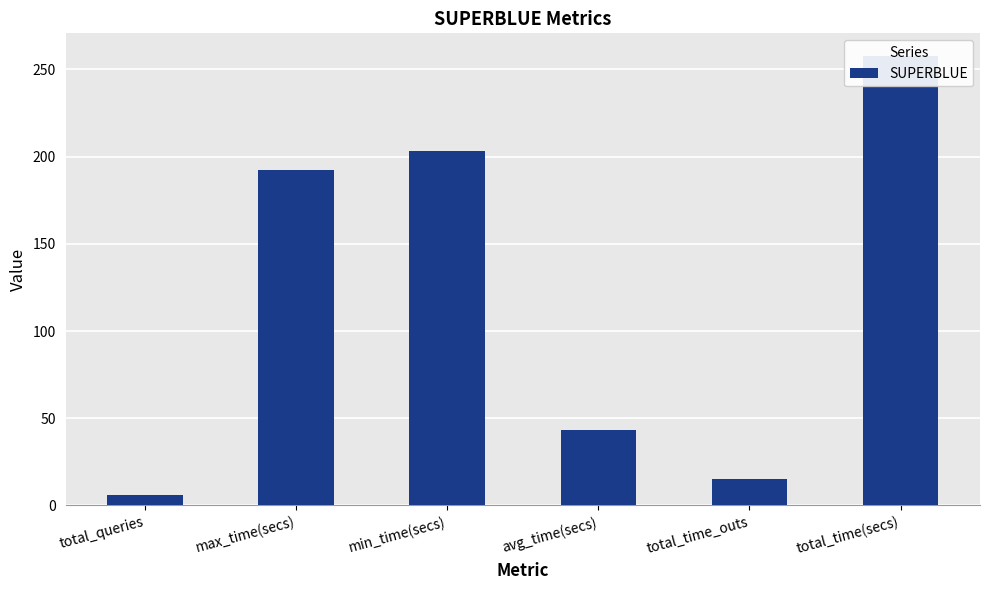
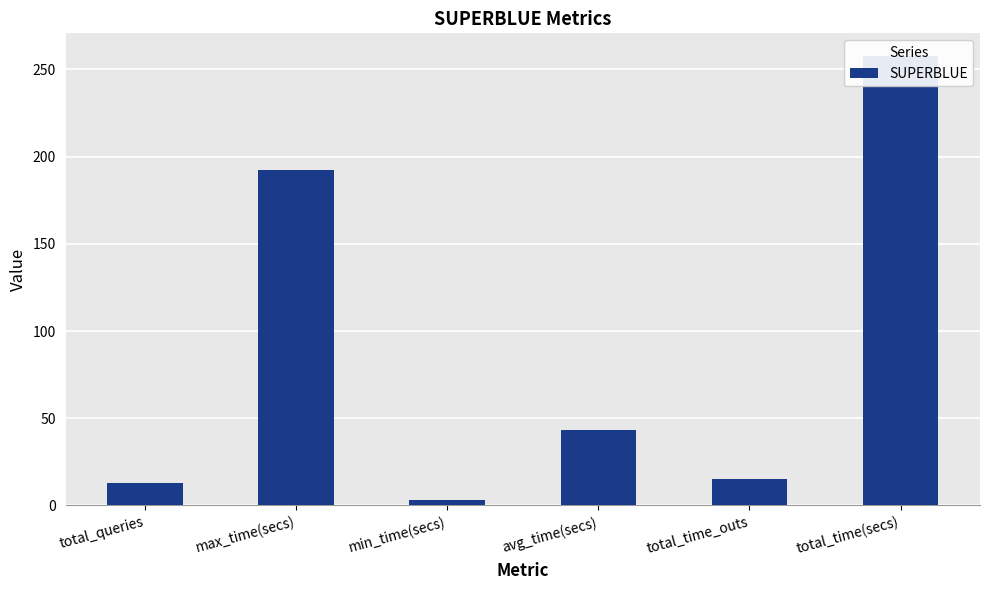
  {
-   "total_queries": 6,
+   "total_queries": 13,
    "max_time(secs)": 192,
-   "min_time(secs)": 203,
+   "min_time(secs)": 3,
    "avg_time(secs)": 43,
    "total_time_outs": 15
  }
